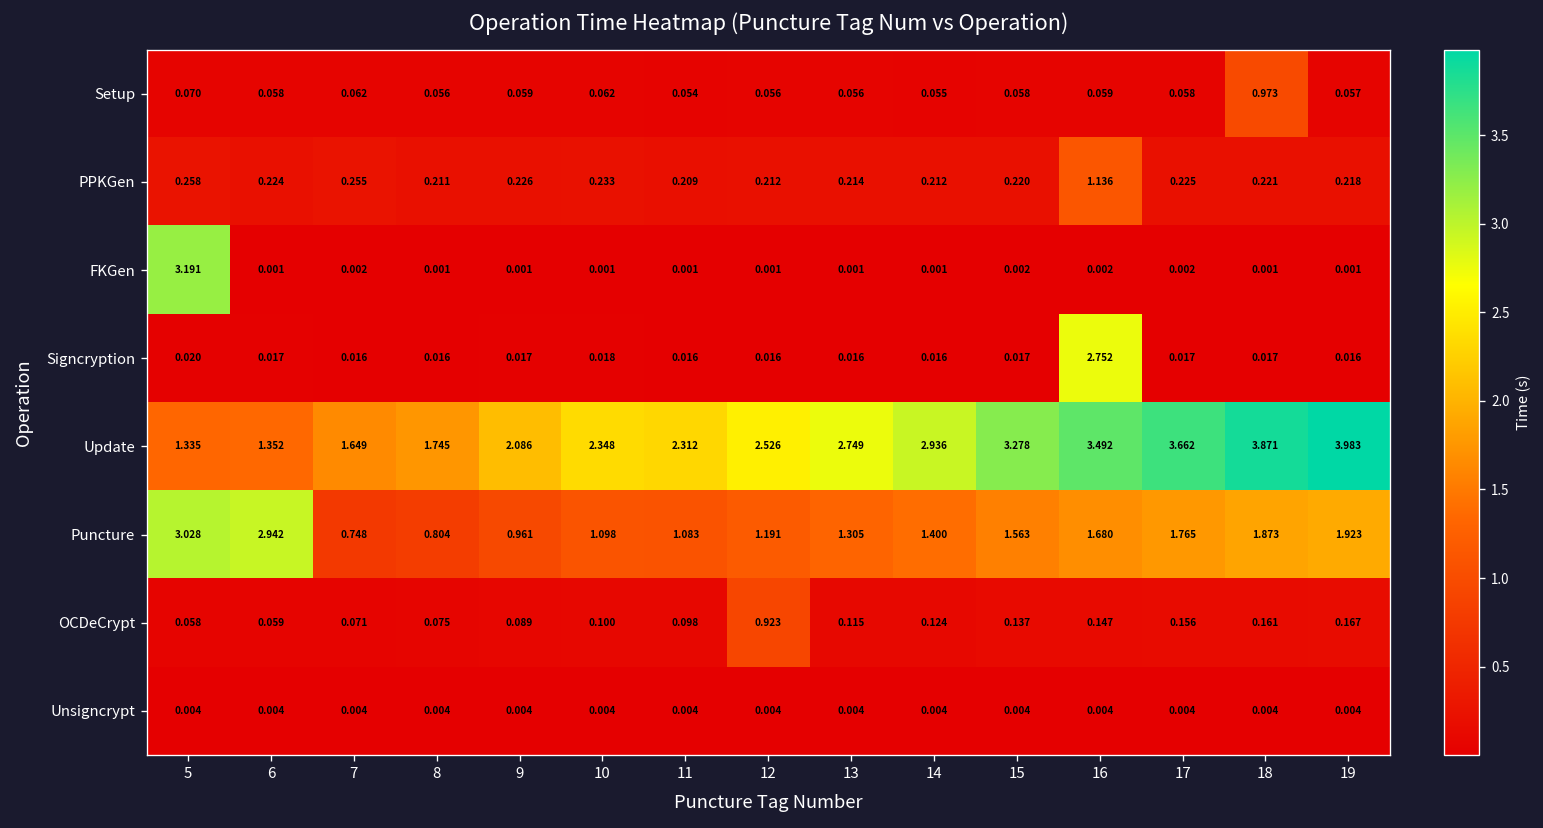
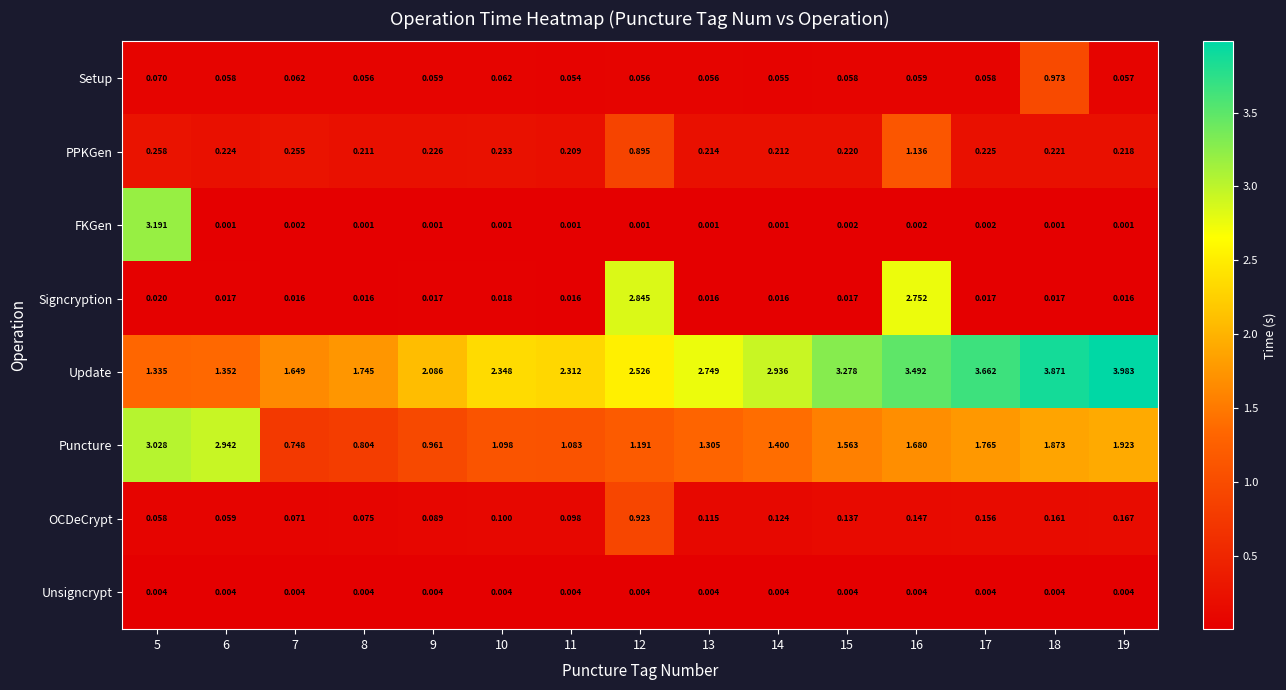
  {
    "Setup": {
      "5": 0.070,
      "6": 0.058,
      "7": 0.062,
      "8": 0.056,
      "9": 0.059,
      "10": 0.062,
      "11": 0.054,
      "12": 0.056,
      "13": 0.056,
      "14": 0.055,
      "15": 0.058,
      "16": 0.059,
      "17": 0.058,
      "18": 0.973,
      "19": 0.057
    },
    "PPKGen": {
      "5": 0.258,
      "6": 0.224,
      "7": 0.255,
      "8": 0.211,
      "9": 0.226,
      "10": 0.233,
      "11": 0.209,
-     "12": 0.212,
+     "12": 0.895,
      "13": 0.214,
      "14": 0.212,
      "15": 0.220,
      "16": 1.136,
      "17": 0.225,
      "18": 0.221,
      "19": 0.218
    },
    "FKGen": {
      "5": 3.191,
      "6": 0.001,
      "7": 0.002,
      "8": 0.001,
      "9": 0.001,
      "10": 0.001,
      "11": 0.001,
      "12": 0.001,
      "13": 0.001,
      "14": 0.001,
      "15": 0.002,
      "16": 0.002,
      "17": 0.002,
      "18": 0.001,
      "19": 0.001
    },
    "Signcryption": {
      "5": 0.020,
      "6": 0.017,
      "7": 0.016,
      "8": 0.016,
      "9": 0.017,
      "10": 0.018,
      "11": 0.016,
-     "12": 0.016,
+     "12": 2.845,
      "13": 0.016,
      "14": 0.016,
      "15": 0.017,
      "16": 2.752,
      "17": 0.017,
      "18": 0.017,
      "19": 0.016
    },
    "Update": {
      "5": 1.335,
      "6": 1.352,
      "7": 1.649,
      "8": 1.745,
      "9": 2.086,
      "10": 2.348,
      "11": 2.312,
      "12": 2.526,
      "13": 2.749,
      "14": 2.936,
      "15": 3.278,
      "16": 3.492,
      "17": 3.662,
      "18": 3.871,
      "19": 3.983
    },
    "Puncture": {
      "5": 3.028,
      "6": 2.942,
      "7": 0.748,
      "8": 0.804,
      "9": 0.961,
      "10": 1.098,
      "11": 1.083,
      "12": 1.191,
      "13": 1.305,
      "14": 1.400,
      "15": 1.563,
      "16": 1.680,
      "17": 1.765,
      "18": 1.873,
      "19": 1.923
    },
    "OCDeCrypt": {
      "5": 0.058,
      "6": 0.059,
      "7": 0.071,
      "8": 0.075,
      "9": 0.089,
      "10": 0.100,
      "11": 0.098,
      "12": 0.923,
      "13": 0.115,
      "14": 0.124,
      "15": 0.137,
      "16": 0.147,
      "17": 0.156,
      "18": 0.161,
      "19": 0.167
    },
    "Unsigncrypt": {
      "5": 0.004,
      "6": 0.004,
      "7": 0.004,
      "8": 0.004,
      "9": 0.004,
      "10": 0.004,
      "11": 0.004,
      "12": 0.004,
      "13": 0.004,
      "14": 0.004,
      "15": 0.004,
      "16": 0.004,
      "17": 0.004,
      "18": 0.004,
      "19": 0.004
    }
  }
